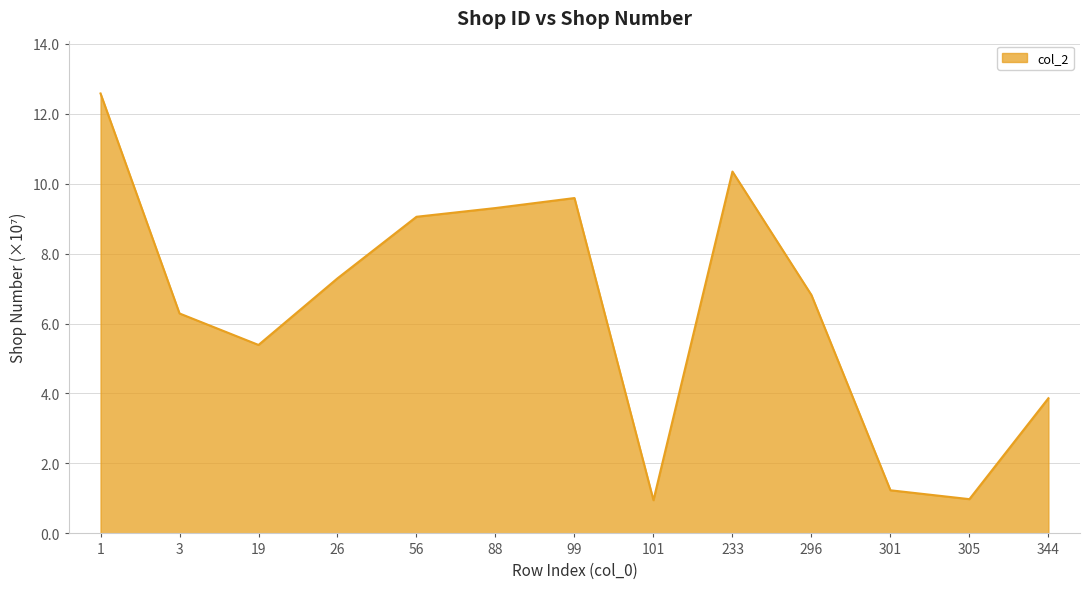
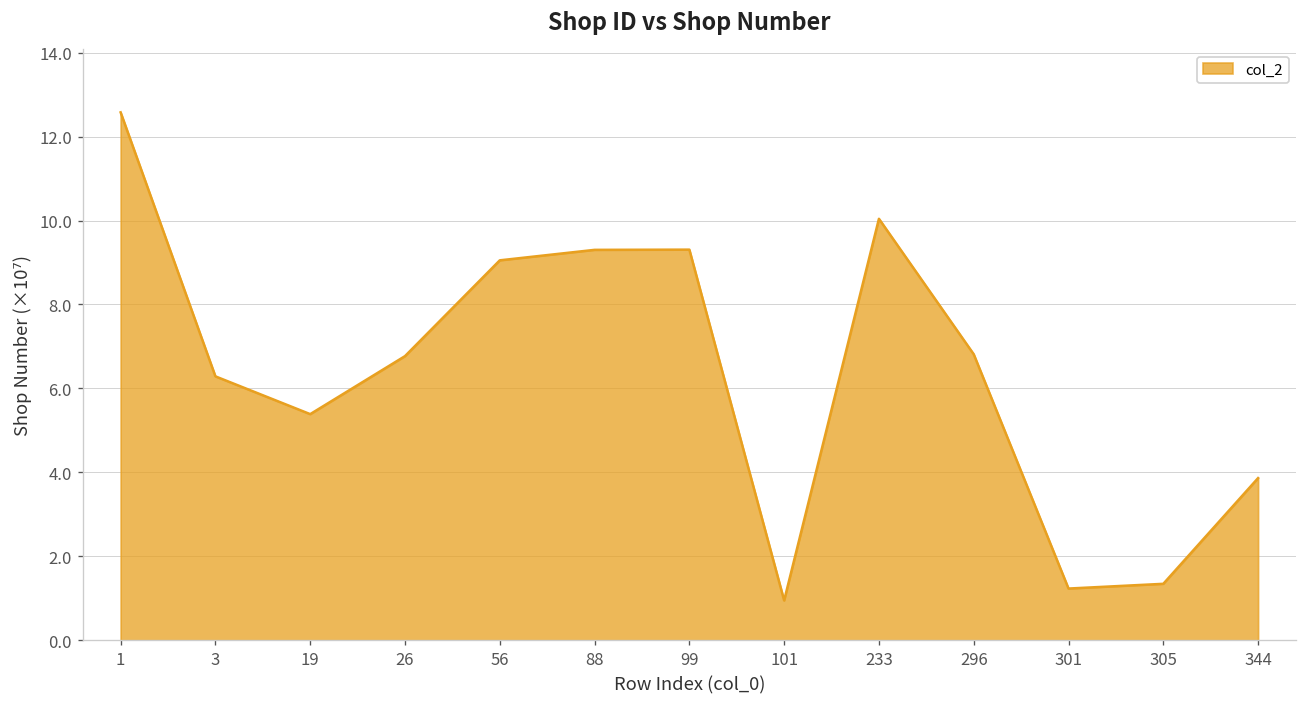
  {
    "1": 12.6,
    "3": 6.3,
    "19": 5.4,
-   "26": 7.3,
+   "26": 6.8,
    "56": 9.1,
    "88": 9.3,
-   "99": 9.6,
+   "99": 9.3,
    "101": 0.9,
-   "233": 10.3,
+   "233": 10.0,
    "296": 6.8,
    "301": 1.2,
-   "305": 1.0,
+   "305": 1.3,
    "344": 3.9
  }
